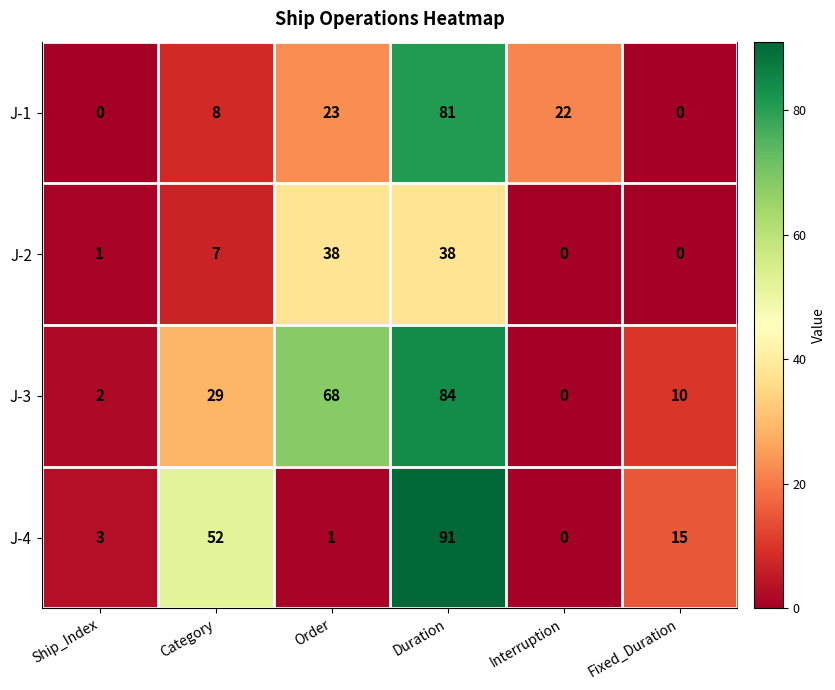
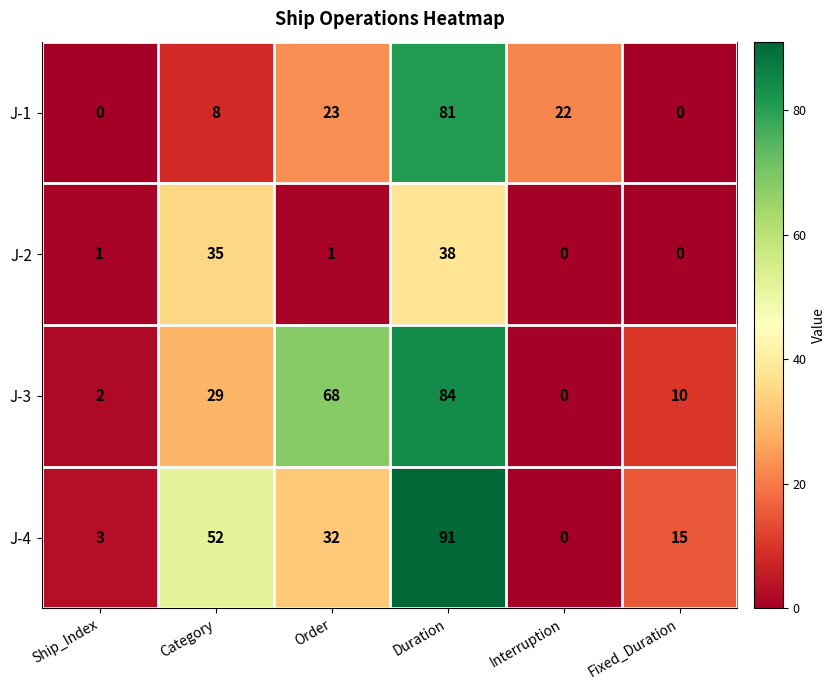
  {
    "J-1": {
      "Ship_Index": 0,
      "Category": 8,
      "Order": 23,
      "Duration": 81,
      "Interruption": 22,
      "Fixed_Duration": 0
    },
    "J-2": {
      "Ship_Index": 1,
-     "Category": 7,
-     "Order": 38,
+     "Category": 35,
+     "Order": 1,
      "Duration": 38,
      "Interruption": 0,
      "Fixed_Duration": 0
    },
    "J-3": {
      "Ship_Index": 2,
      "Category": 29,
      "Order": 68,
      "Duration": 84,
      "Interruption": 0,
      "Fixed_Duration": 10
    },
    "J-4": {
      "Ship_Index": 3,
      "Category": 52,
-     "Order": 1,
+     "Order": 32,
      "Duration": 91,
      "Interruption": 0,
      "Fixed_Duration": 15
    }
  }
